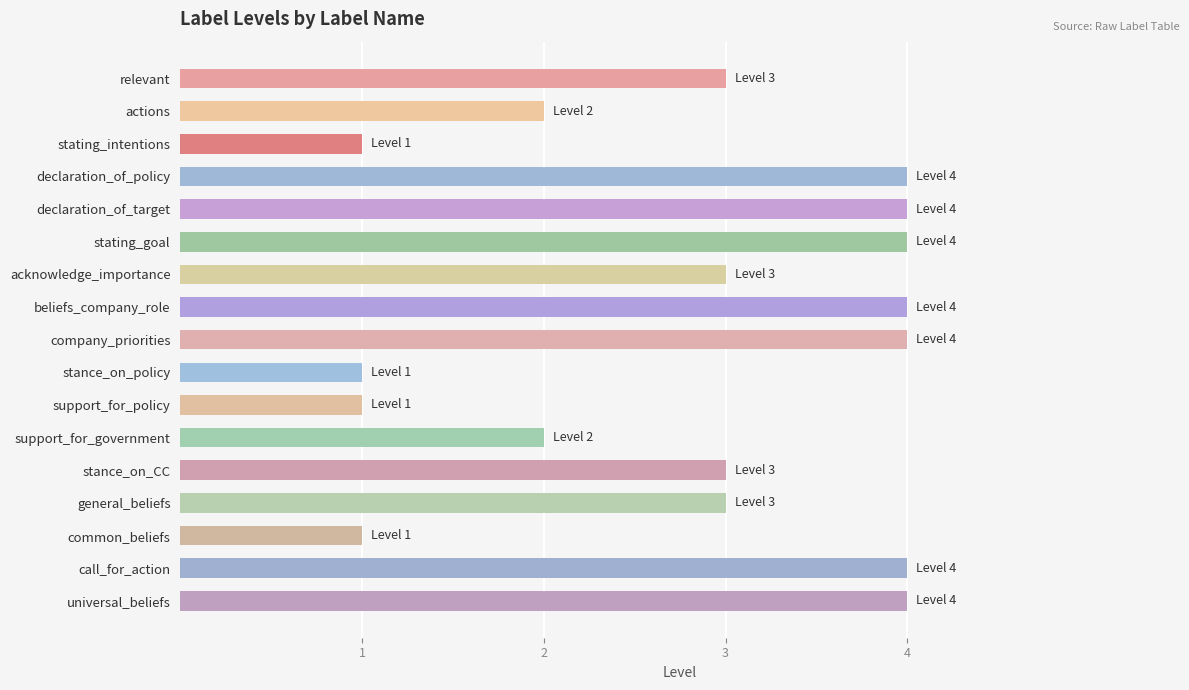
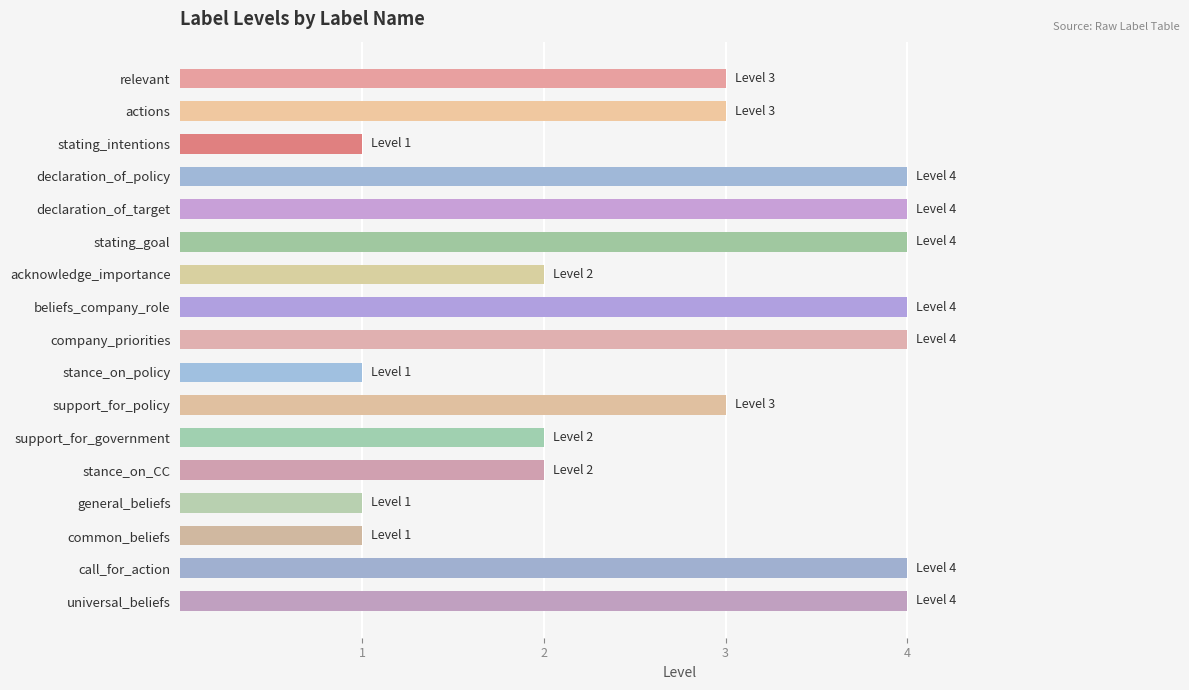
  {
    "relevant": 3,
-   "actions": 2,
+   "actions": 3,
    "stating_intentions": 1,
    "declaration_of_policy": 4,
    "declaration_of_target": 4,
    "stating_goal": 4,
-   "acknowledge_importance": 3,
+   "acknowledge_importance": 2,
    "beliefs_company_role": 4,
    "company_priorities": 4,
    "stance_on_policy": 1,
-   "support_for_policy": 1,
+   "support_for_policy": 3,
    "support_for_government": 2,
-   "stance_on_CC": 3,
-   "general_beliefs": 3,
+   "stance_on_CC": 2,
+   "general_beliefs": 1,
    "common_beliefs": 1,
    "call_for_action": 4,
    "universal_beliefs": 4
  }
